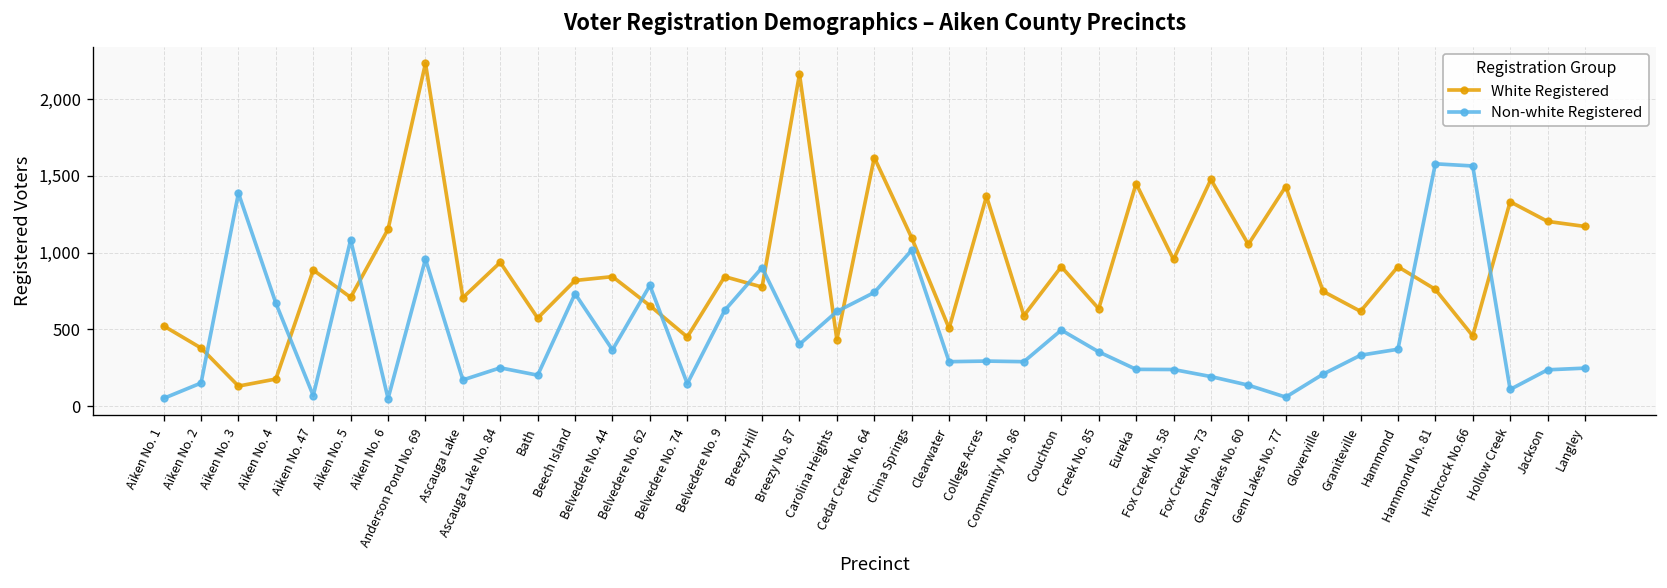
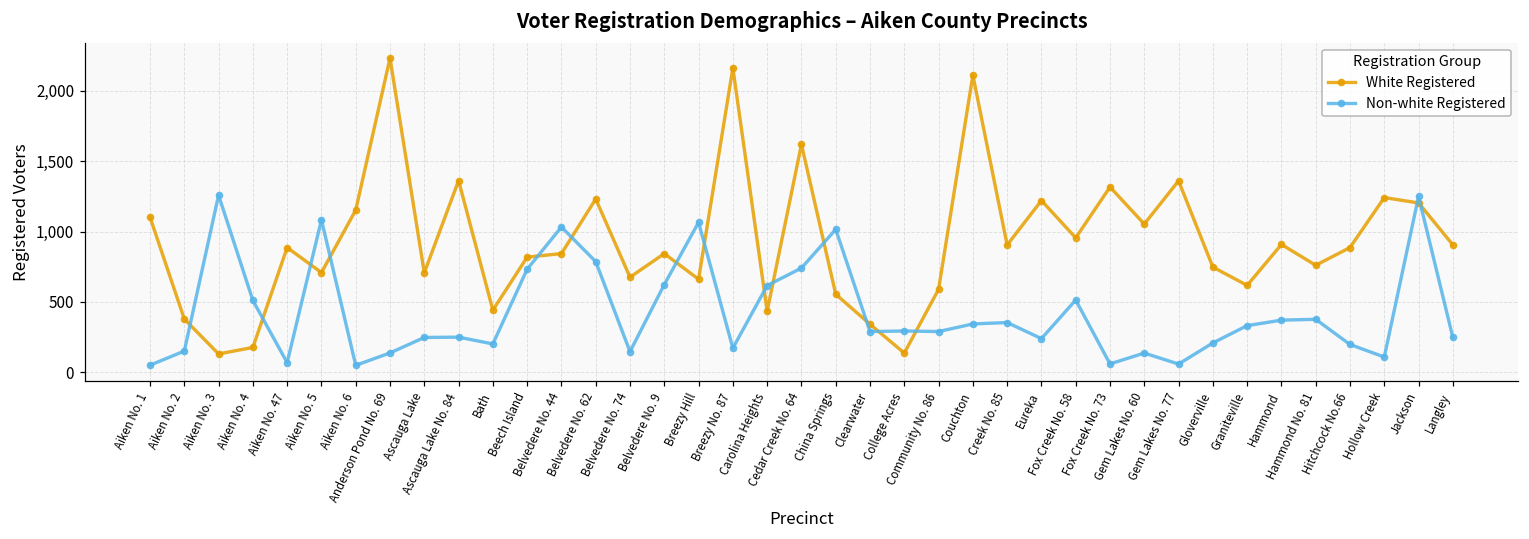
  {
    "White Registered": {
-     "Aiken No. 1": "520",
+     "Aiken No. 1": "1,100",
      "Aiken No. 2": "380",
      "Aiken No. 3": "130",
      "Aiken No. 4": "180",
      "Aiken No. 47": "890",
      "Aiken No. 5": "710",
      "Aiken No. 6": "1,150",
      "Anderson Pond No. 69": "2,230",
      "Ascauga Lake": "710",
-     "Ascauga Lake No. 84": "940",
-     "Bath": "570",
+     "Ascauga Lake No. 84": "1,360",
+     "Bath": "440",
      "Beech Island": "820",
      "Belvedere No. 44": "840",
-     "Belvedere No. 62": "660",
-     "Belvedere No. 74": "450",
+     "Belvedere No. 62": "1,230",
+     "Belvedere No. 74": "680",
      "Belvedere No. 9": "840",
-     "Breezy Hill": "780",
+     "Breezy Hill": "660",
      "Breezy No. 87": "2,160",
      "Carolina Heights": "430",
      "Cedar Creek No. 64": "1,620",
-     "China Springs": "1,100",
-     "Clearwater": "510",
-     "College Acres": "1,370",
+     "China Springs": "560",
+     "Clearwater": "340",
+     "College Acres": "140",
      "Community No. 86": "590",
-     "Couchton": "910",
-     "Creek No. 85": "640",
-     "Eureka": "1,450",
+     "Couchton": "2,110",
+     "Creek No. 85": "910",
+     "Eureka": "1,220",
      "Fox Creek No. 58": "960",
-     "Fox Creek No. 73": "1,480",
+     "Fox Creek No. 73": "1,320",
      "Gem Lakes No. 60": "1,050",
-     "Gem Lakes No. 77": "1,430",
+     "Gem Lakes No. 77": "1,360",
      "Gloverville": "750",
      "Graniteville": "620",
      "Hammond": "910",
      "Hammond No. 81": "760",
-     "Hitchcock No.66": "460",
-     "Hollow Creek": "1,330",
+     "Hitchcock No.66": "890",
+     "Hollow Creek": "1,240",
      "Jackson": "1,200",
-     "Langley": "1,170"
+     "Langley": "910"
    },
    "Non-white Registered": {
      "Aiken No. 1": "50",
      "Aiken No. 2": "150",
-     "Aiken No. 3": "1,390",
-     "Aiken No. 4": "670",
+     "Aiken No. 3": "1,260",
+     "Aiken No. 4": "510",
      "Aiken No. 47": "70",
      "Aiken No. 5": "1,080",
      "Aiken No. 6": "50",
-     "Anderson Pond No. 69": "960",
-     "Ascauga Lake": "170",
+     "Anderson Pond No. 69": "140",
+     "Ascauga Lake": "250",
      "Ascauga Lake No. 84": "250",
      "Bath": "200",
      "Beech Island": "730",
-     "Belvedere No. 44": "370",
+     "Belvedere No. 44": "1,030",
      "Belvedere No. 62": "790",
      "Belvedere No. 74": "150",
      "Belvedere No. 9": "620",
-     "Breezy Hill": "900",
-     "Breezy No. 87": "400",
+     "Breezy Hill": "1,070",
+     "Breezy No. 87": "170",
      "Carolina Heights": "620",
      "Cedar Creek No. 64": "740",
      "China Springs": "1,020",
      "Clearwater": "290",
      "College Acres": "290",
      "Community No. 86": "290",
-     "Couchton": "500",
+     "Couchton": "340",
      "Creek No. 85": "350",
      "Eureka": "240",
-     "Fox Creek No. 58": "240",
-     "Fox Creek No. 73": "190",
+     "Fox Creek No. 58": "510",
+     "Fox Creek No. 73": "60",
      "Gem Lakes No. 60": "140",
      "Gem Lakes No. 77": "60",
      "Gloverville": "210",
      "Graniteville": "330",
      "Hammond": "370",
-     "Hammond No. 81": "1,580",
-     "Hitchcock No.66": "1,570",
+     "Hammond No. 81": "380",
+     "Hitchcock No.66": "200",
      "Hollow Creek": "110",
-     "Jackson": "240",
+     "Jackson": "1,250",
      "Langley": "250"
    }
  }
